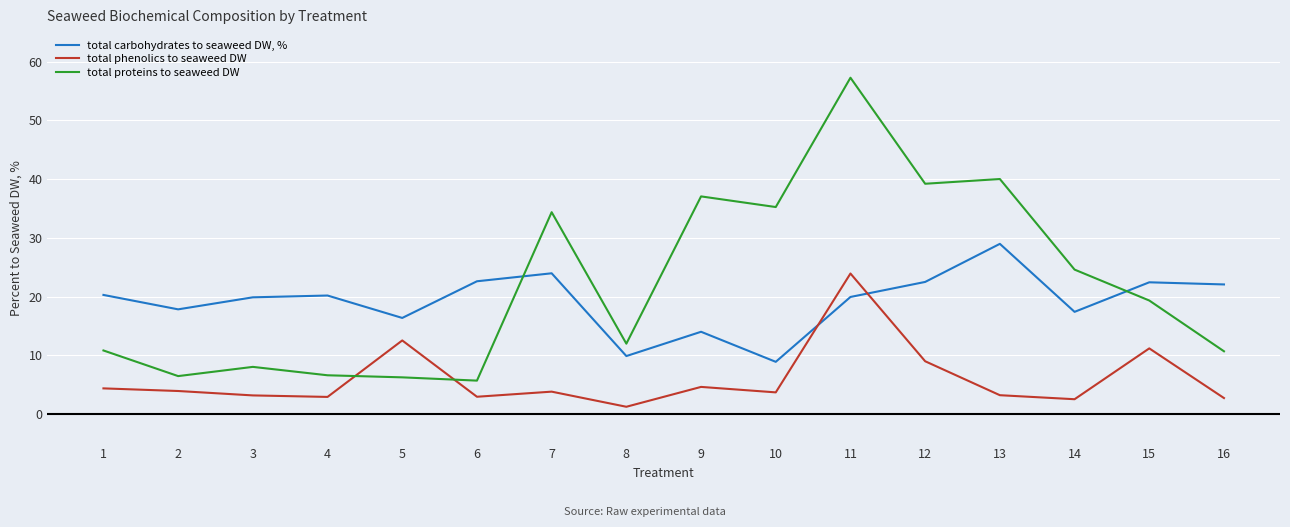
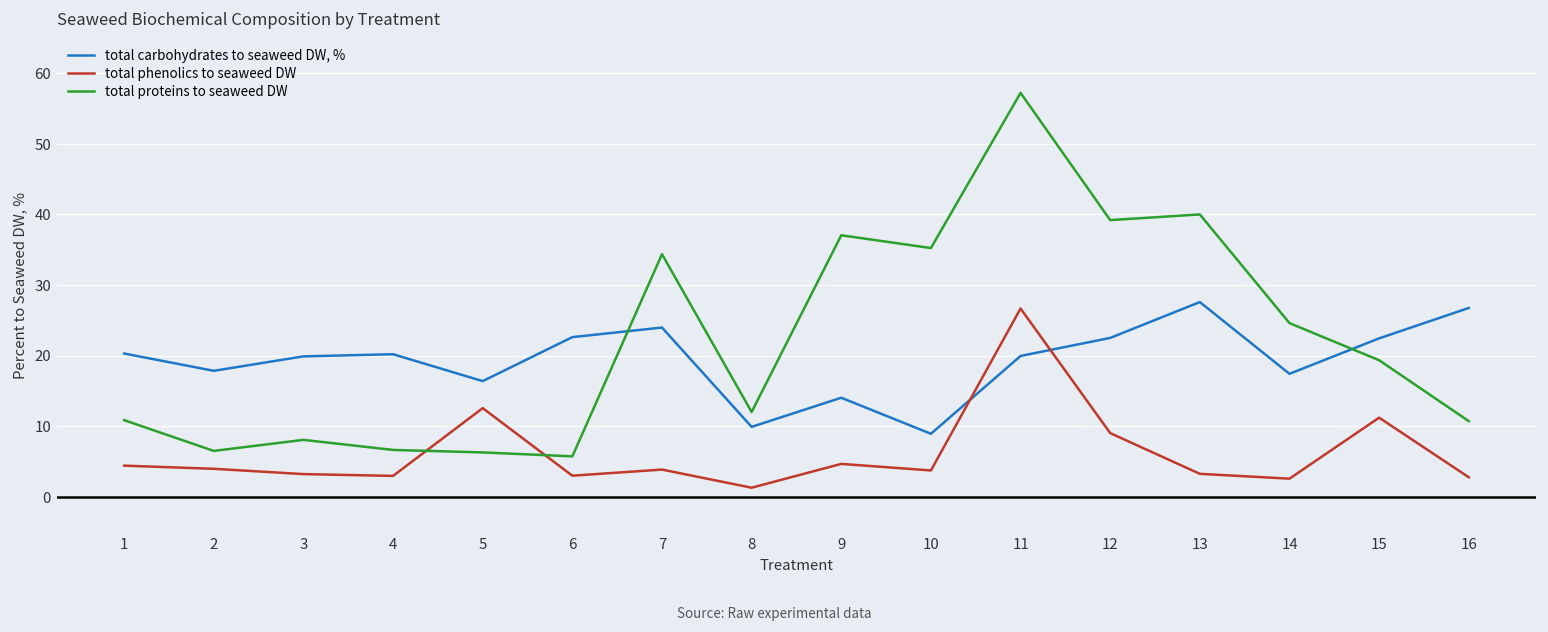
  {
    "total carbohydrates to seaweed DW, %": {
      "1": 20,
      "2": 18,
      "3": 20,
      "4": 20,
      "5": 16,
      "6": 23,
      "7": 24,
      "8": 10,
      "9": 14,
      "10": 9,
      "11": 20,
      "12": 23,
-     "13": 29,
+     "13": 28,
      "14": 17,
      "15": 22,
-     "16": 22
+     "16": 27
    },
    "total phenolics to seaweed DW": {
      "1": 4,
      "2": 4,
      "3": 3,
      "4": 3,
      "5": 13,
      "6": 3,
      "7": 4,
      "8": 1,
      "9": 5,
      "10": 4,
-     "11": 24,
+     "11": 27,
      "12": 9,
      "13": 3,
      "14": 3,
      "15": 11,
      "16": 3
    },
    "total proteins to seaweed DW": {
      "1": 11,
      "2": 6,
      "3": 8,
      "4": 7,
      "5": 6,
      "6": 6,
      "7": 34,
      "8": 12,
      "9": 37,
      "10": 35,
      "11": 57,
      "12": 39,
      "13": 40,
      "14": 25,
      "15": 19,
      "16": 11
    }
  }
